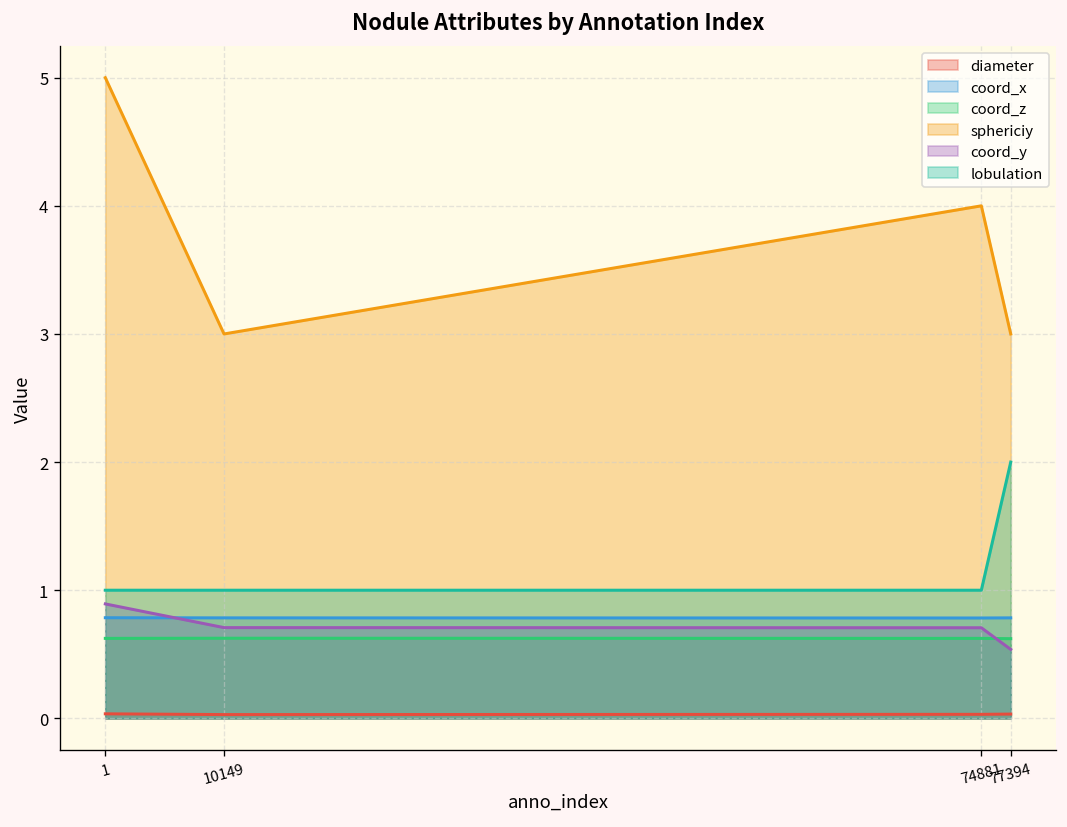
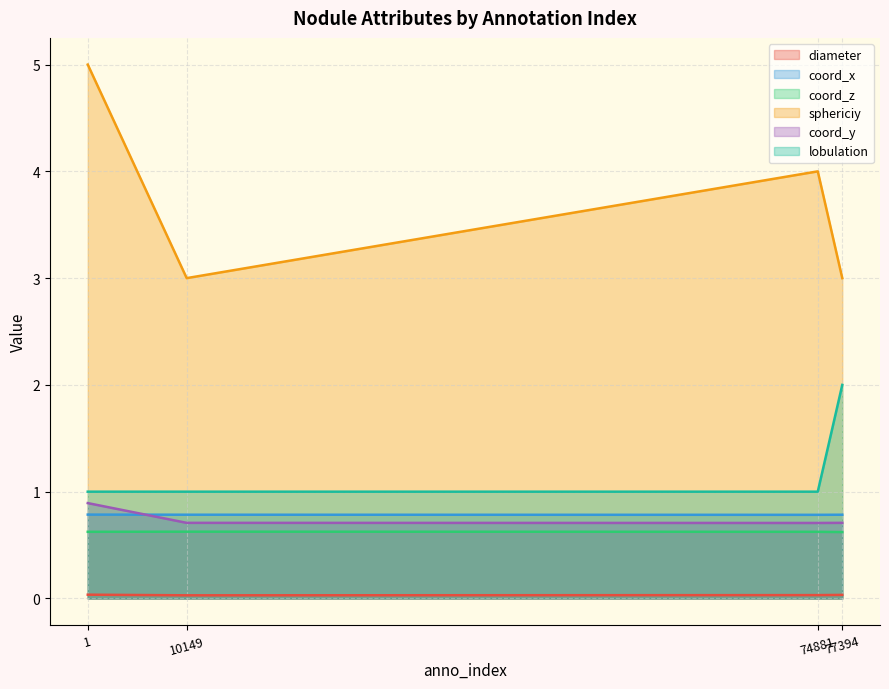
  {
    "coord_y": {
      "1": 0.89,
      "10149": 0.71,
      "74881": 0.71,
-     "77394": 0.54
+     "77394": 0.71
    }
  }
